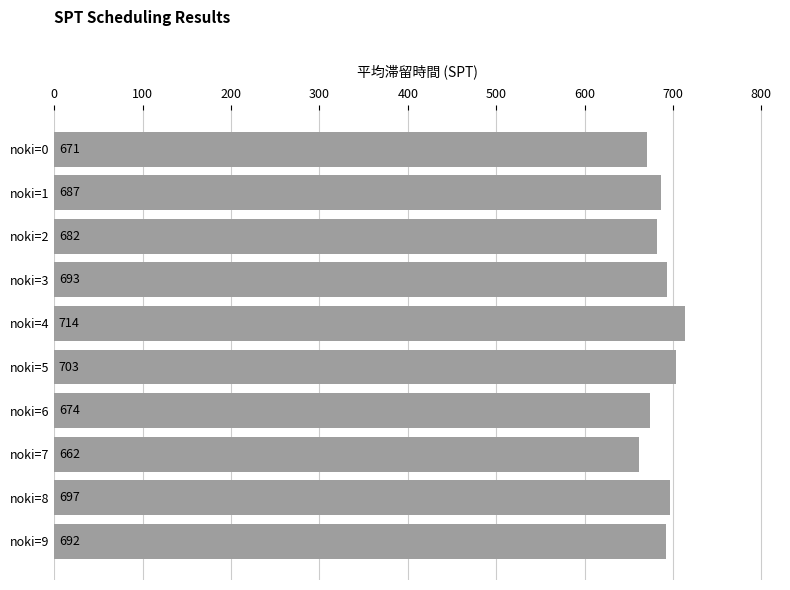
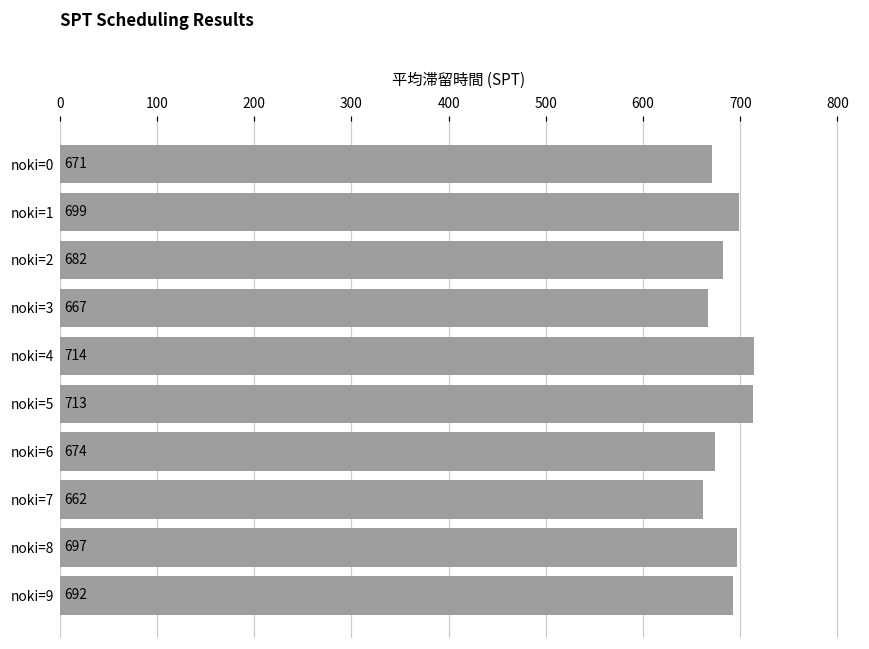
  {
    "noki=0": 671,
-   "noki=1": 687,
+   "noki=1": 699,
    "noki=2": 682,
-   "noki=3": 693,
+   "noki=3": 667,
    "noki=4": 714,
-   "noki=5": 703,
+   "noki=5": 713,
    "noki=6": 674,
    "noki=7": 662,
    "noki=8": 697,
    "noki=9": 692
  }
